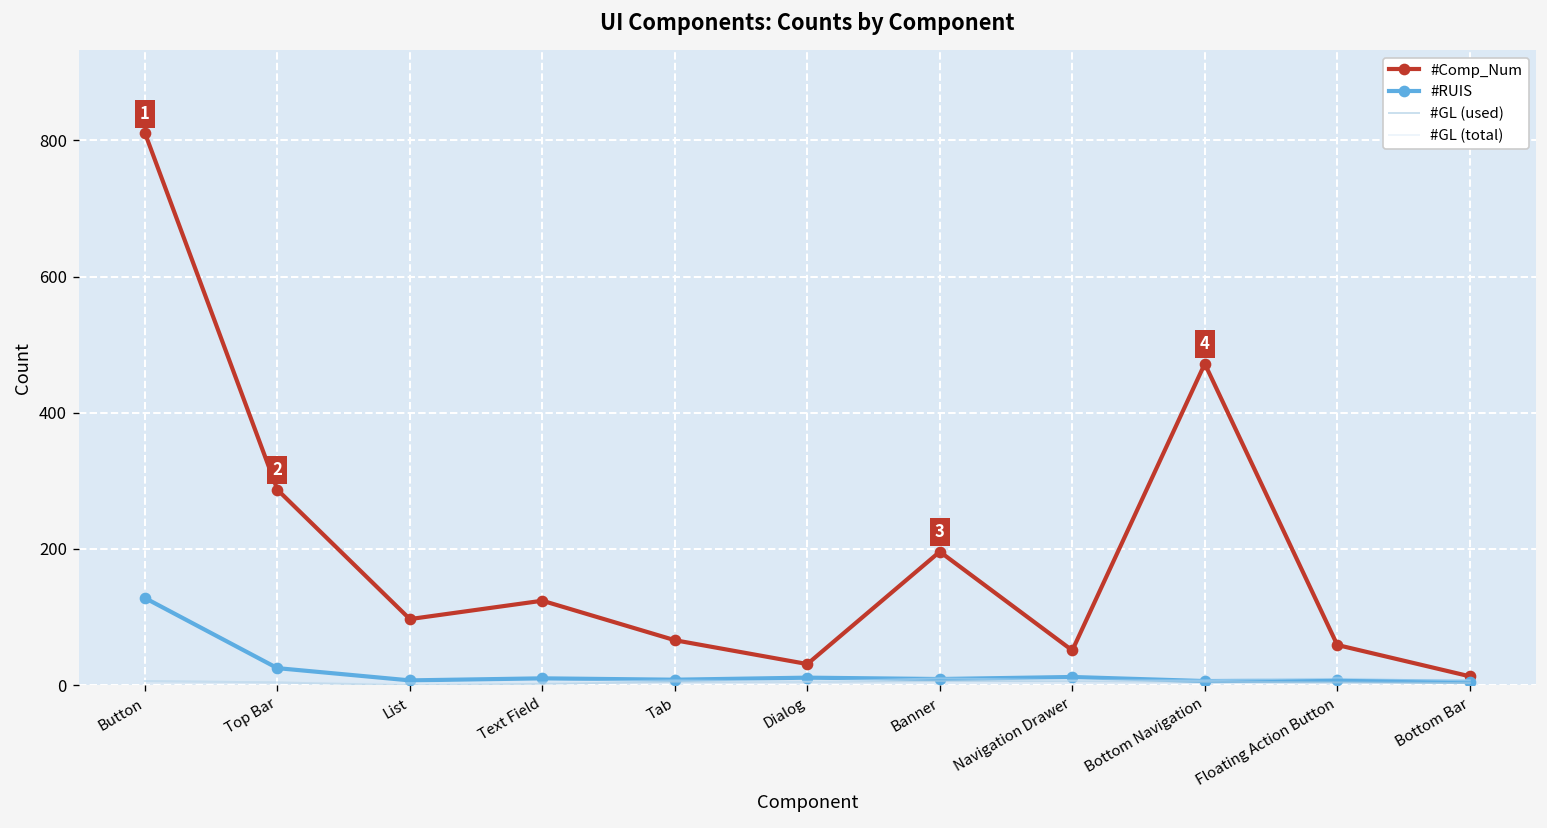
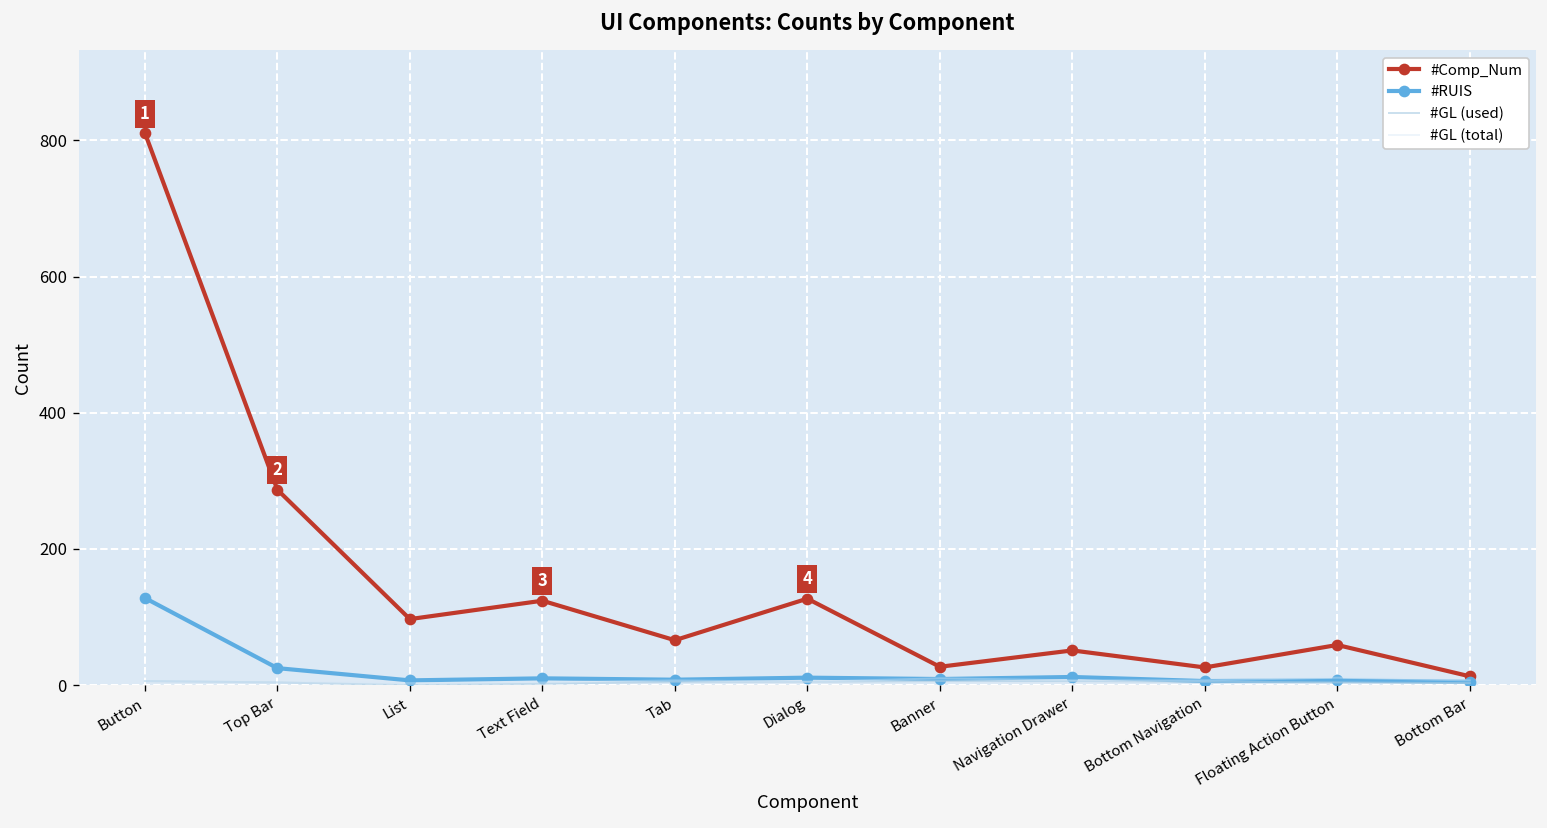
  {
    "#Comp_Num": {
      "List": 100,
      "Text Field": 120,
      "Tab": 70,
-     "Dialog": 30,
-     "Banner": 200,
+     "Dialog": 130,
+     "Banner": 30,
      "Navigation Drawer": 50,
-     "Bottom Navigation": 470,
+     "Bottom Navigation": 30,
      "Floating Action Button": 60,
      "Bottom Bar": 10
    },
    "#RUIS": {
      "Button": 130,
      "Top Bar": 30,
      "Text Field": 10,
      "Dialog": 10,
      "Navigation Drawer": 10
    }
  }
